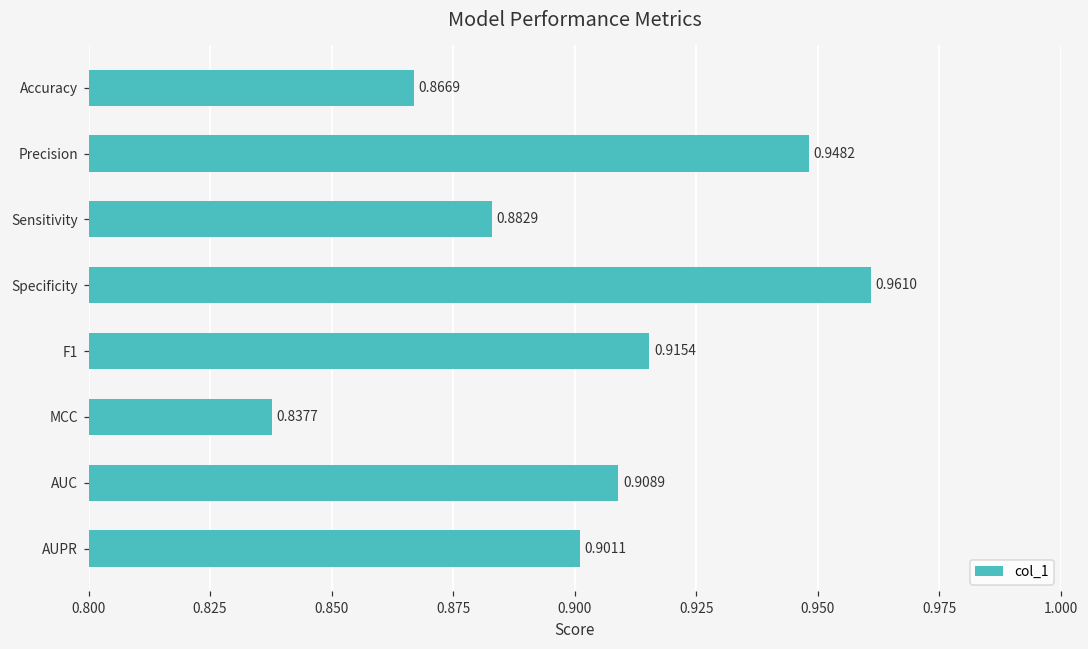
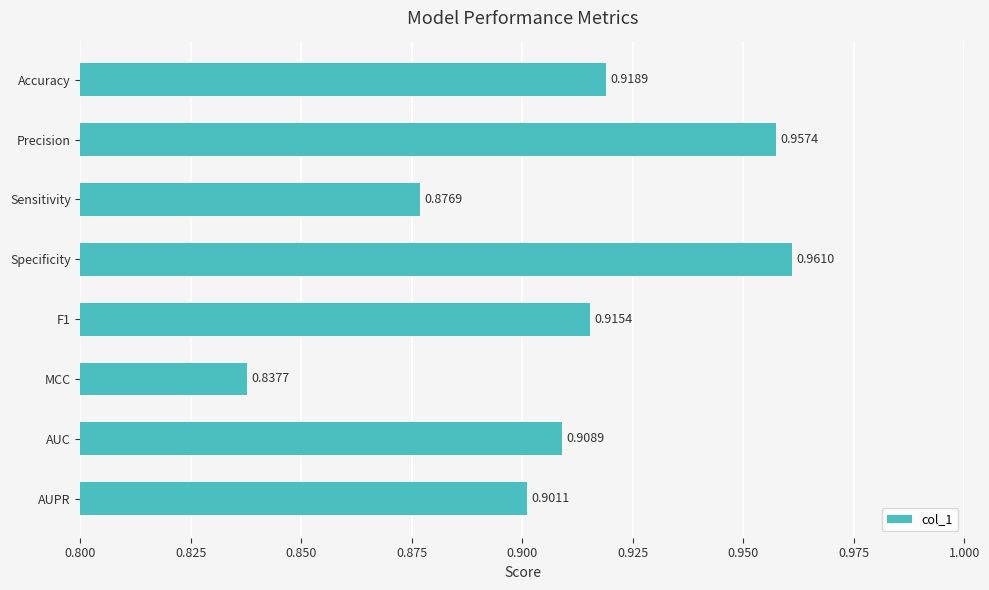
  {
-   "Accuracy": 0.8669,
-   "Precision": 0.9482,
-   "Sensitivity": 0.8829,
+   "Accuracy": 0.9189,
+   "Precision": 0.9574,
+   "Sensitivity": 0.8769,
    "Specificity": 0.9610,
    "F1": 0.9154,
    "MCC": 0.8377,
    "AUC": 0.9089,
    "AUPR": 0.9011
  }
